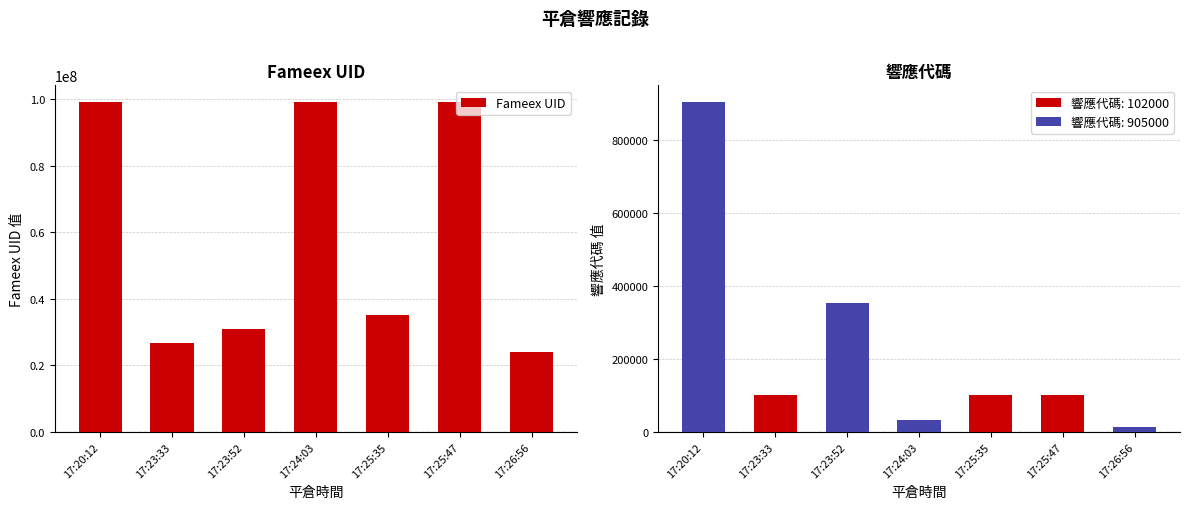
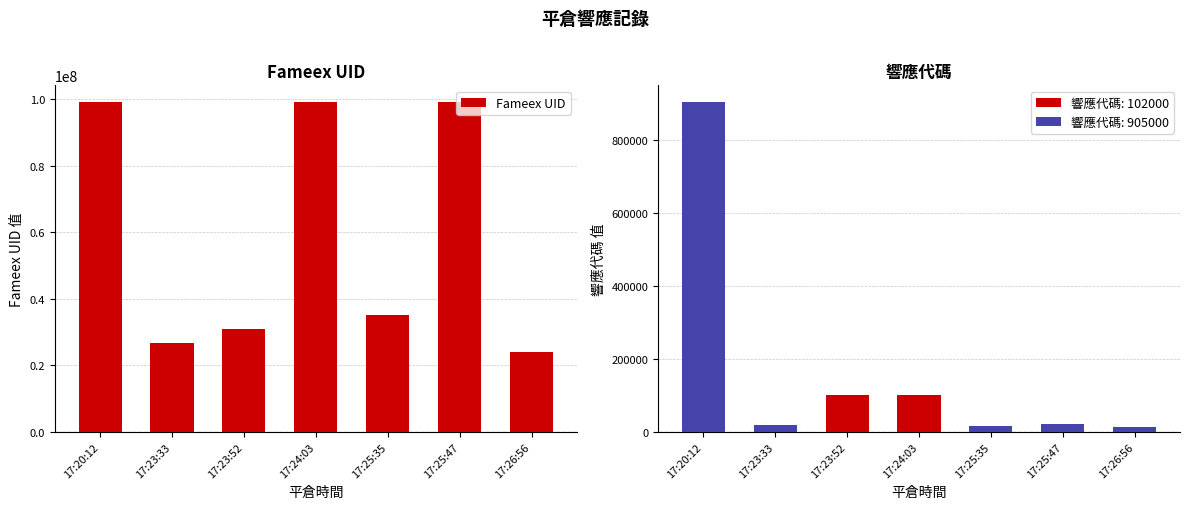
  {
    "Fameex UID": {
      "17:20:12": 99000000,
      "17:23:33": 27000000,
      "17:23:52": 31000000,
      "17:24:03": 99000000,
      "17:25:35": 35000000,
      "17:26:56": 24000000
    },
    "響應代碼": {
      "17:20:12": 910000,
-     "17:23:33": 100000,
-     "17:23:52": 350000,
-     "17:24:03": 30000,
-     "17:25:35": 100000,
-     "17:25:47": 100000,
+     "17:23:33": 20000,
+     "17:23:52": 100000,
+     "17:24:03": 100000,
+     "17:25:35": 20000,
+     "17:25:47": 20000,
      "17:26:56": 10000
    }
  }
